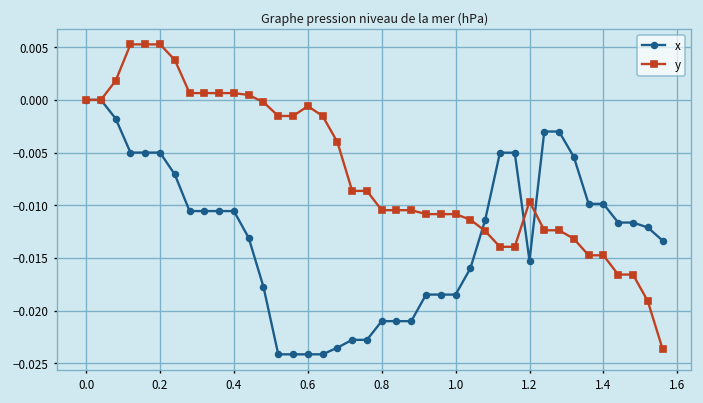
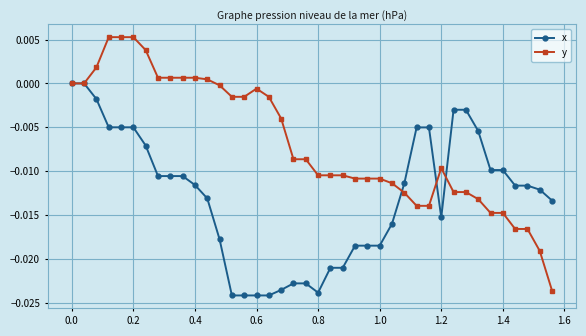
  {
    "x": {
      "0.2": -0.005,
-     "0.4": -0.011,
+     "0.4": -0.012,
      "0.6": -0.024,
-     "0.8": -0.021,
+     "0.8": -0.024,
      "1.0": -0.018,
      "1.2": -0.015,
      "1.4": -0.010
    },
    "y": {
      "0.2": 0.005,
      "0.4": 0.001,
      "0.6": -0.001,
      "0.8": -0.010,
      "1.0": -0.011,
      "1.2": -0.010,
      "1.4": -0.015
    }
  }
